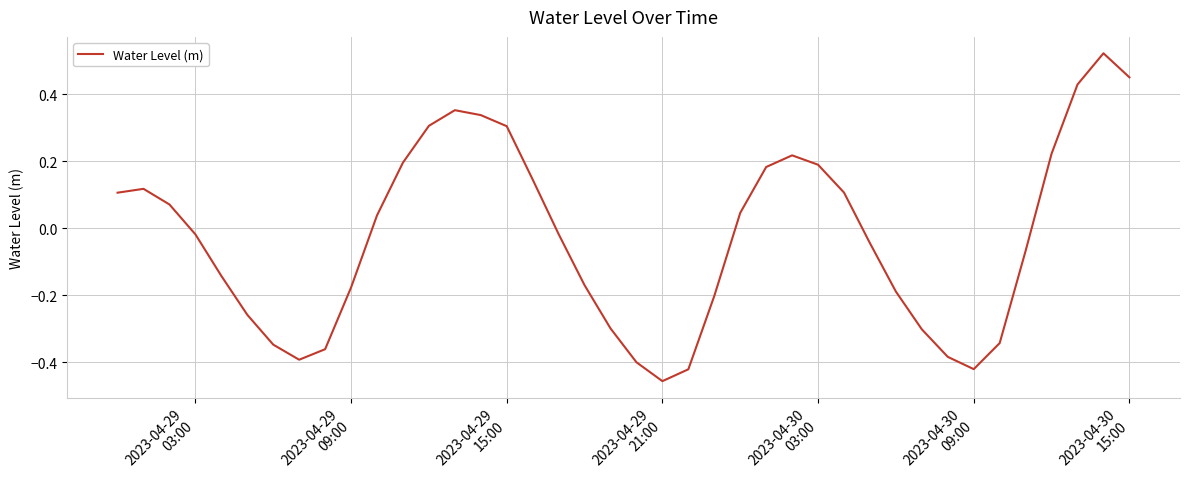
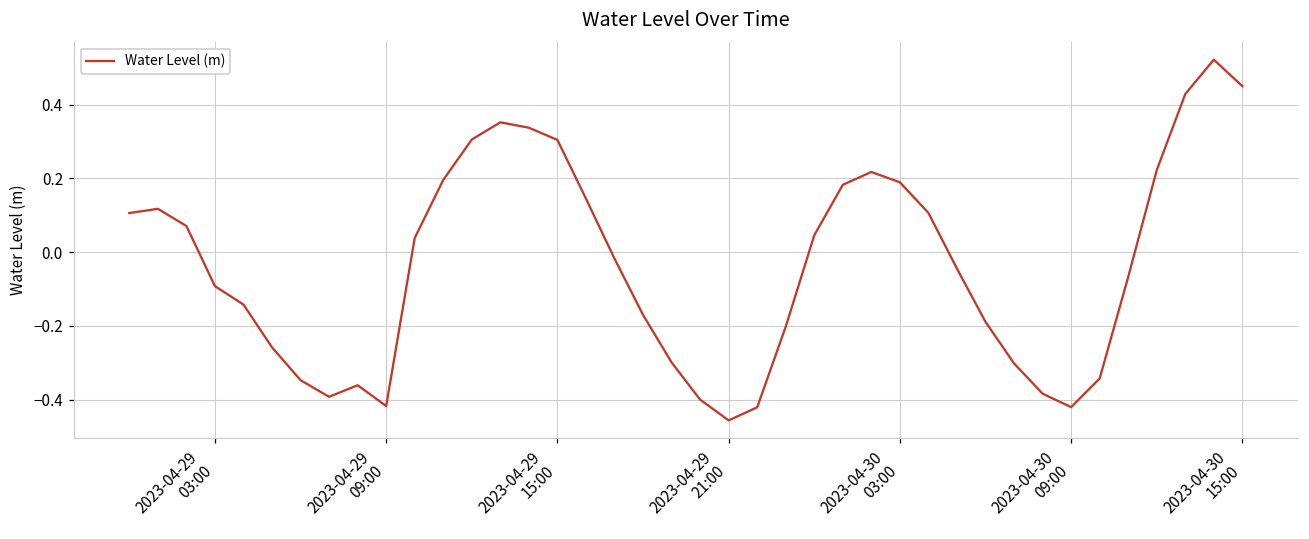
  {
-   "2023-04-29 03:00": -0.02,
-   "2023-04-29 09:00": -0.18,
+   "2023-04-29 03:00": -0.09,
+   "2023-04-29 09:00": -0.42,
    "2023-04-29 15:00": 0.30,
    "2023-04-29 21:00": -0.46,
    "2023-04-30 03:00": 0.19,
    "2023-04-30 09:00": -0.42,
    "2023-04-30 15:00": 0.45
  }
